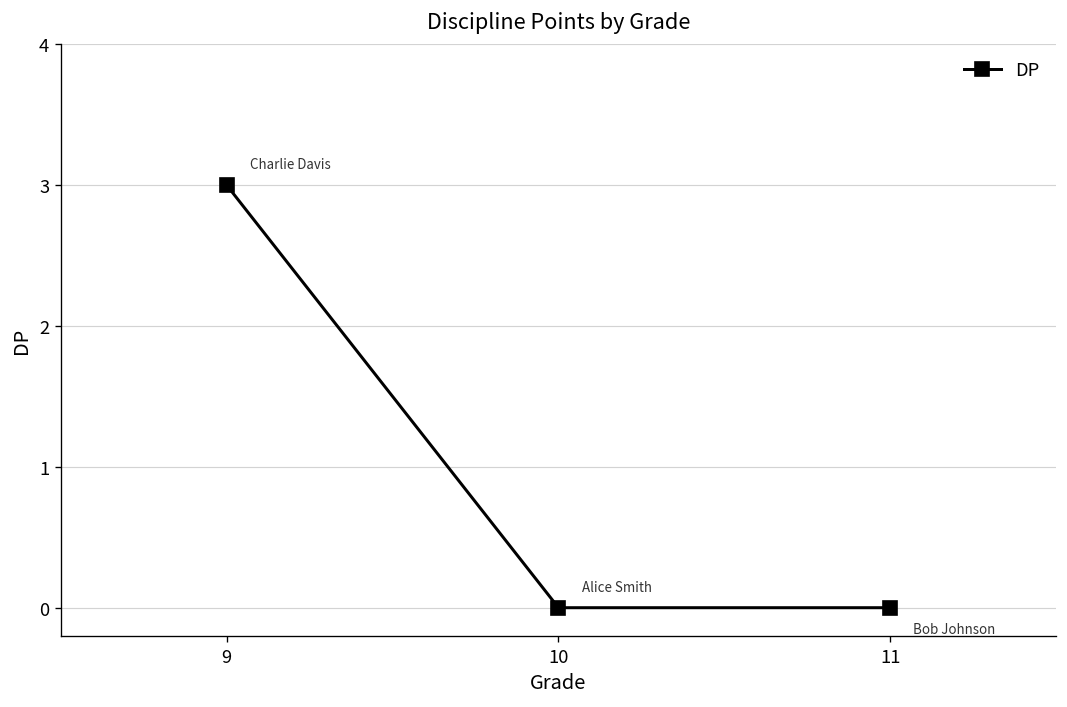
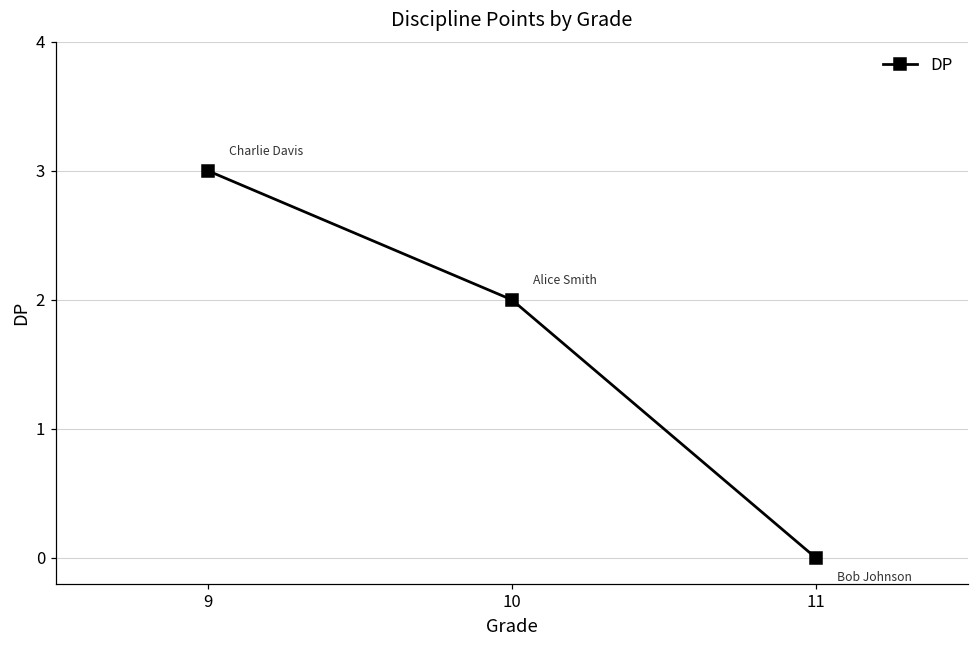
  {
    "9": 3,
-   "10": 0,
+   "10": 2,
    "11": 0
  }
